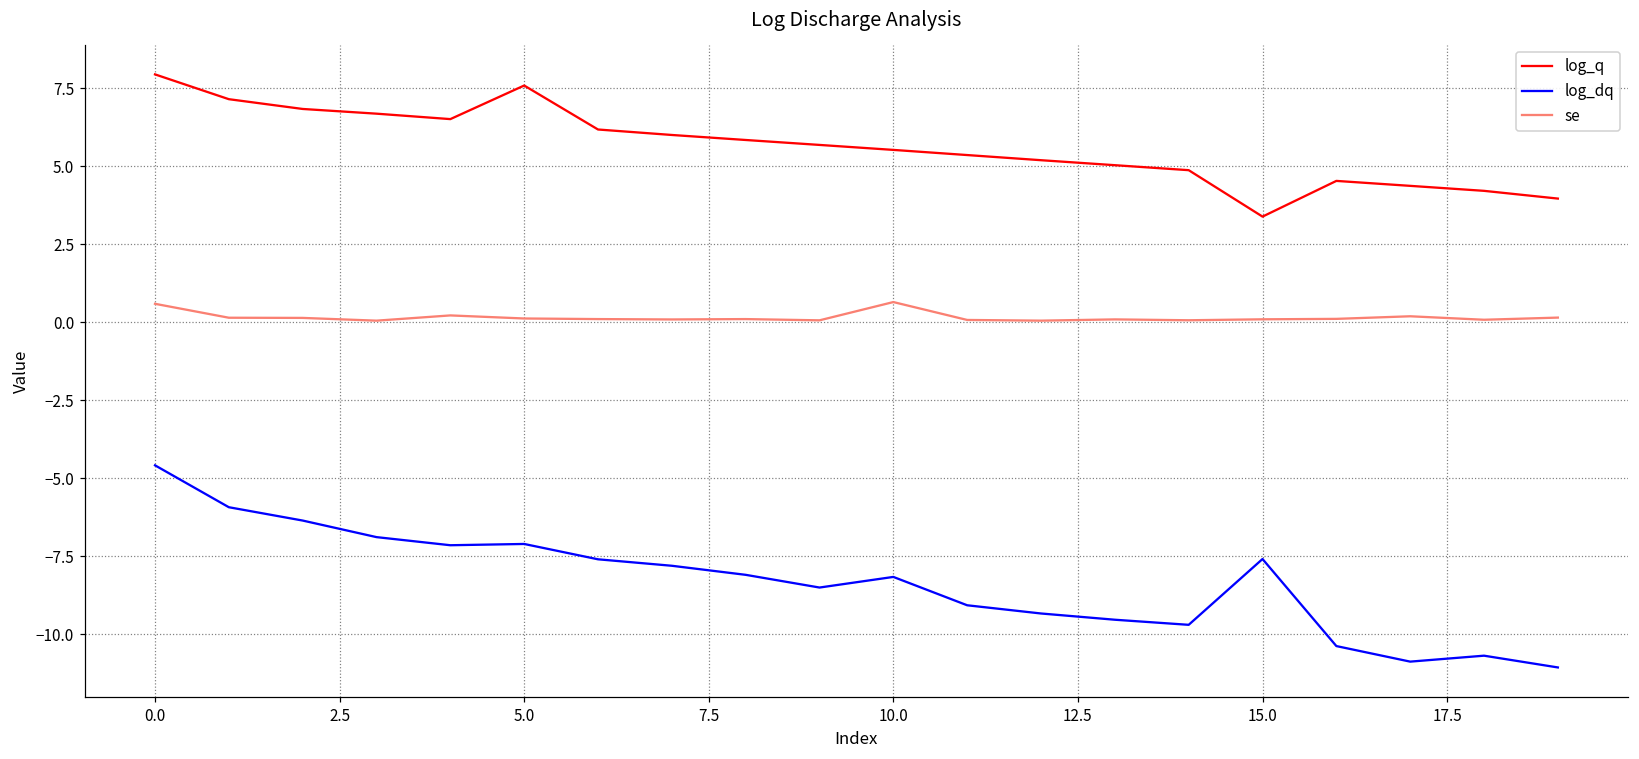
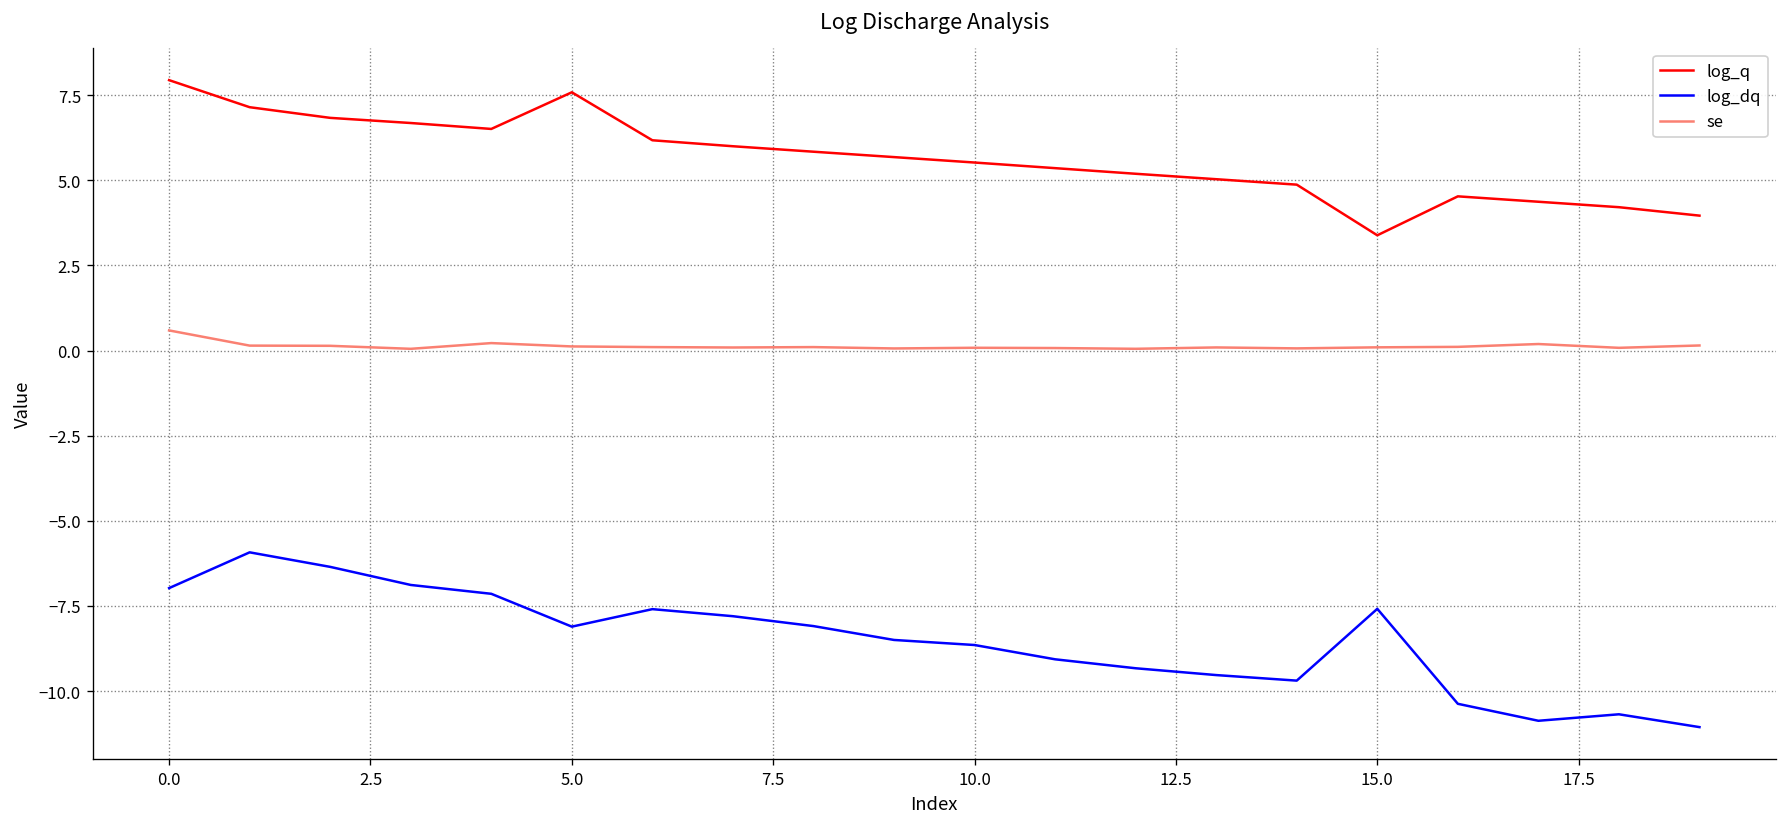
  {
    "log_q": {
      "0.0": 7.9,
      "5.0": 7.6,
      "10.0": 5.5,
      "15.0": 3.4
    },
    "log_dq": {
-     "0.0": -4.6,
-     "5.0": -7.1,
-     "10.0": -8.2,
+     "0.0": -7.0,
+     "5.0": -8.1,
+     "10.0": -8.6,
      "15.0": -7.6
    },
    "se": {
      "0.0": 0.6,
      "5.0": 0.1,
-     "10.0": 0.6,
+     "10.0": 0.1,
      "15.0": 0.1
    }
  }
